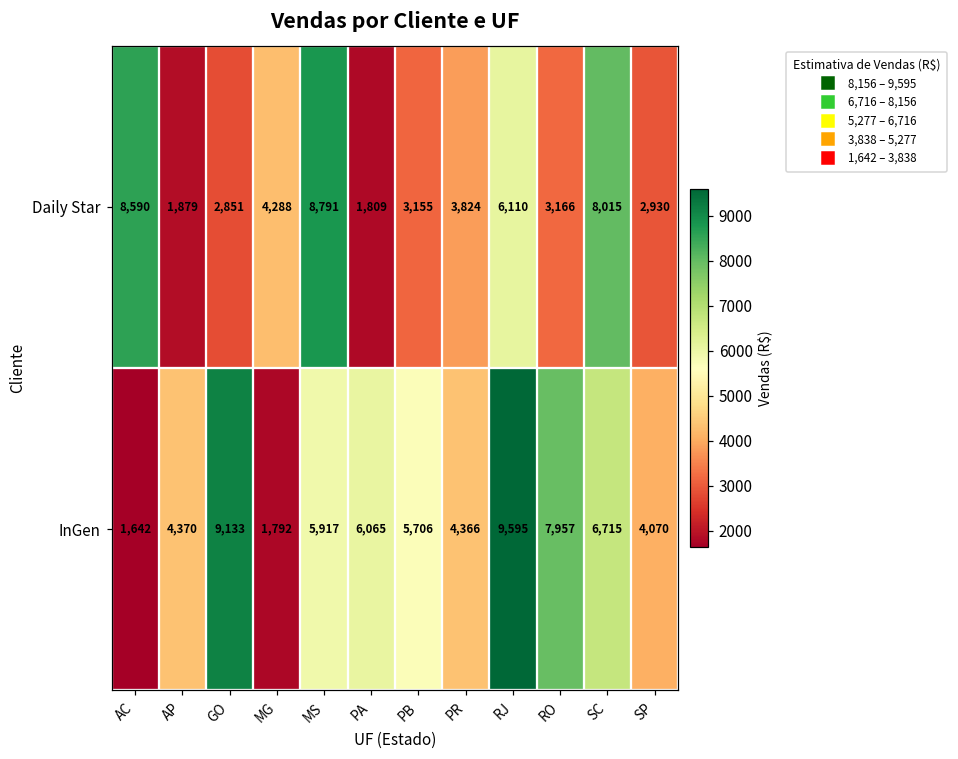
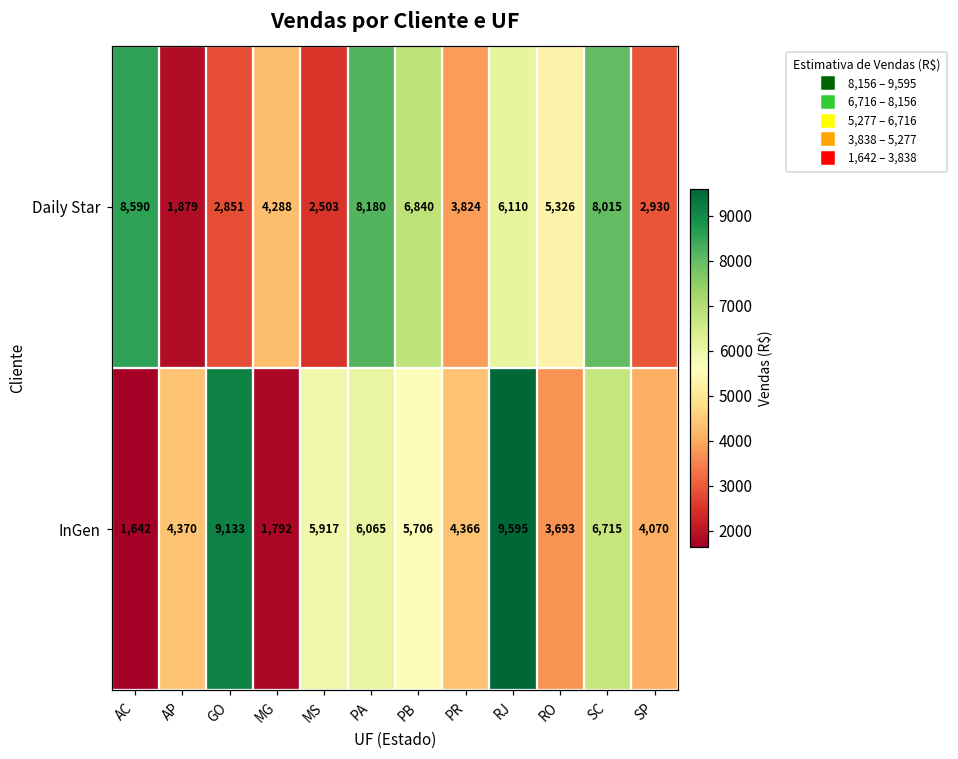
  {
    "Daily Star": {
      "AC": "8,590",
      "AP": "1,879",
      "GO": "2,851",
      "MG": "4,288",
-     "MS": "8,791",
-     "PA": "1,809",
-     "PB": "3,155",
+     "MS": "2,503",
+     "PA": "8,180",
+     "PB": "6,840",
      "PR": "3,824",
      "RJ": "6,110",
-     "RO": "3,166",
+     "RO": "5,326",
      "SC": "8,015",
      "SP": "2,930"
    },
    "InGen": {
      "AC": "1,642",
      "AP": "4,370",
      "GO": "9,133",
      "MG": "1,792",
      "MS": "5,917",
      "PA": "6,065",
      "PB": "5,706",
      "PR": "4,366",
      "RJ": "9,595",
-     "RO": "7,957",
+     "RO": "3,693",
      "SC": "6,715",
      "SP": "4,070"
    }
  }
